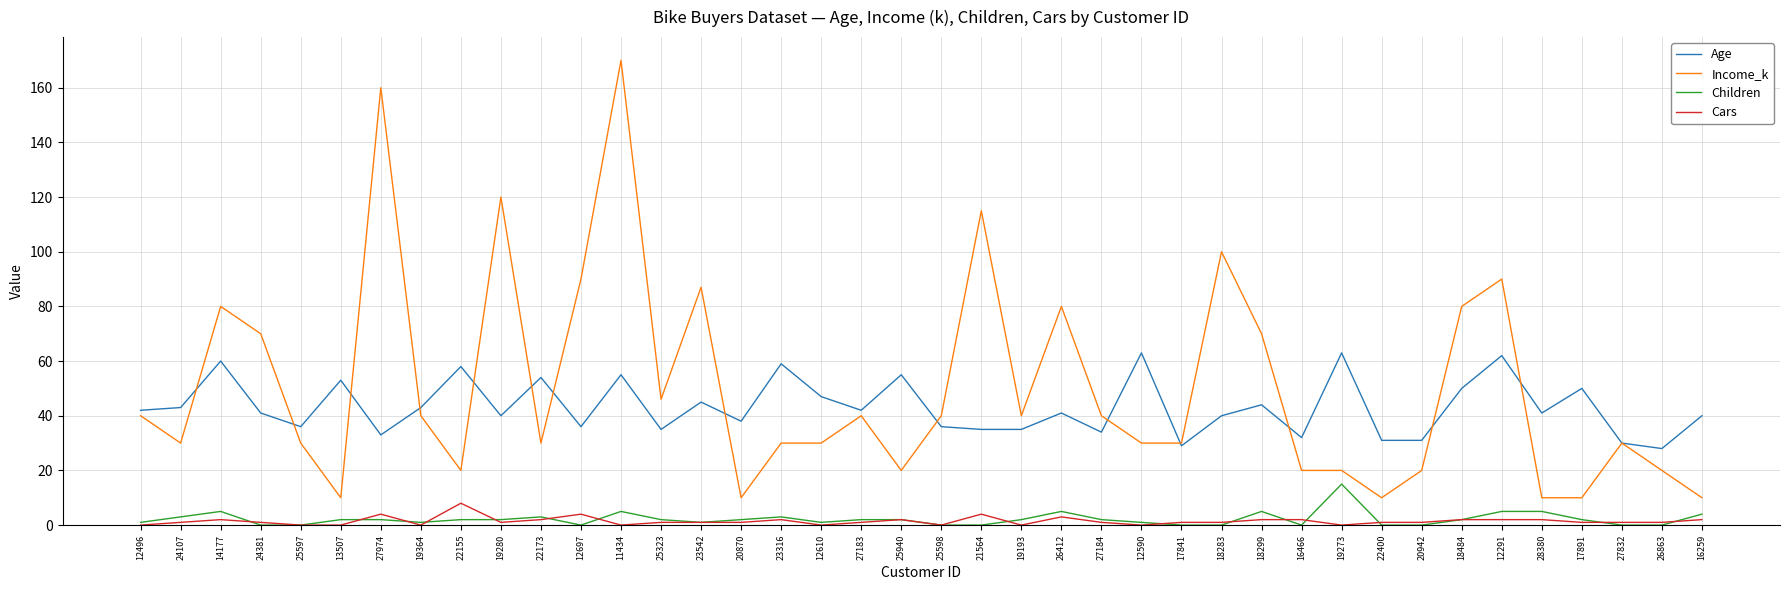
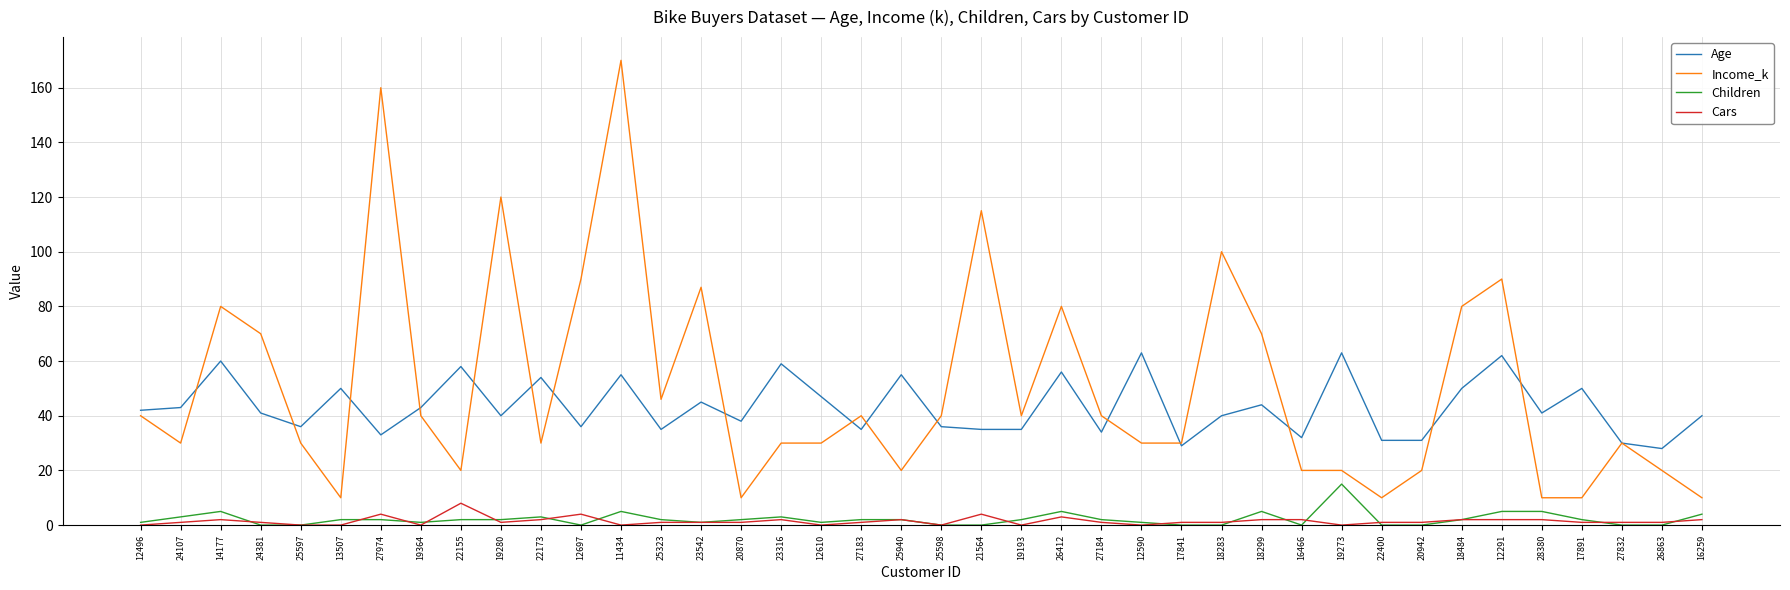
  {
    "Age": {
      "12496": 42,
      "24107": 43,
      "14177": 60,
      "24381": 41,
      "25597": 36,
-     "13507": 53,
+     "13507": 50,
      "27974": 33,
      "19364": 43,
      "22155": 58,
      "19280": 40,
      "22173": 54,
      "12697": 36,
      "11434": 55,
      "25323": 35,
      "23542": 45,
      "20870": 38,
      "23316": 59,
      "12610": 47,
-     "27183": 42,
+     "27183": 35,
      "25940": 55,
      "25598": 36,
      "21564": 35,
      "19193": 35,
-     "26412": 41,
+     "26412": 56,
      "27184": 34,
      "12590": 63,
      "17841": 29,
      "18283": 40,
      "18299": 44,
      "16466": 32,
      "19273": 63,
      "22400": 31,
      "20942": 31,
      "18484": 50,
      "12291": 62,
      "28380": 41,
      "17891": 50,
      "26863": 28,
      "16259": 40
    },
    "Income_k": {
      "12496": 40,
      "24107": 30,
      "14177": 80,
      "24381": 70,
      "25597": 30,
      "13507": 10,
      "27974": 160,
      "19364": 40,
      "22155": 20,
      "19280": 120,
      "22173": 30,
      "12697": 90,
      "11434": 170,
      "25323": 46,
      "23542": 87,
      "20870": 10,
      "23316": 30,
      "12610": 30,
      "27183": 40,
      "25940": 20,
      "25598": 40,
      "21564": 115,
      "19193": 40,
      "26412": 80,
      "27184": 40,
      "12590": 30,
      "17841": 30,
      "18283": 100,
      "18299": 70,
      "16466": 20,
      "19273": 20,
      "22400": 10,
      "20942": 20,
      "18484": 80,
      "12291": 90,
      "28380": 10,
      "17891": 10,
      "26863": 20,
      "16259": 10
    },
    "Children": {
      "12496": 1,
      "24107": 3,
      "14177": 5,
      "24381": 0,
      "13507": 2,
      "27974": 2,
      "19364": 1,
      "22155": 2,
      "19280": 2,
      "22173": 3,
      "12697": 0,
      "11434": 5,
      "25323": 2,
      "20870": 2,
      "23316": 3,
      "12610": 1,
      "27183": 2,
      "21564": 0,
      "19193": 2,
      "26412": 5,
      "27184": 2,
      "12590": 1,
      "17841": 0,
      "18283": 0,
      "18299": 5,
      "16466": 0,
      "19273": 15,
      "22400": 0,
      "20942": 0,
      "12291": 5,
      "28380": 5,
      "17891": 2,
      "27832": 0,
      "26863": 0,
      "16259": 4
    },
    "Cars": {
      "12496": 0,
      "24107": 1,
      "14177": 2,
      "24381": 1,
      "13507": 0,
      "27974": 4,
      "19364": 0,
      "22155": 8,
      "19280": 1,
      "22173": 2,
      "12697": 4,
      "11434": 0,
      "25323": 1,
      "20870": 1,
      "23316": 2,
      "12610": 0,
      "27183": 1,
      "21564": 4,
      "19193": 0,
      "26412": 3,
      "27184": 1,
      "12590": 0,
      "17841": 1,
      "18283": 1,
      "18299": 2,
      "16466": 2,
      "19273": 0,
      "22400": 1,
      "20942": 1,
      "12291": 2,
      "28380": 2,
      "17891": 1,
      "27832": 1,
      "26863": 1,
      "16259": 2
    }
  }
